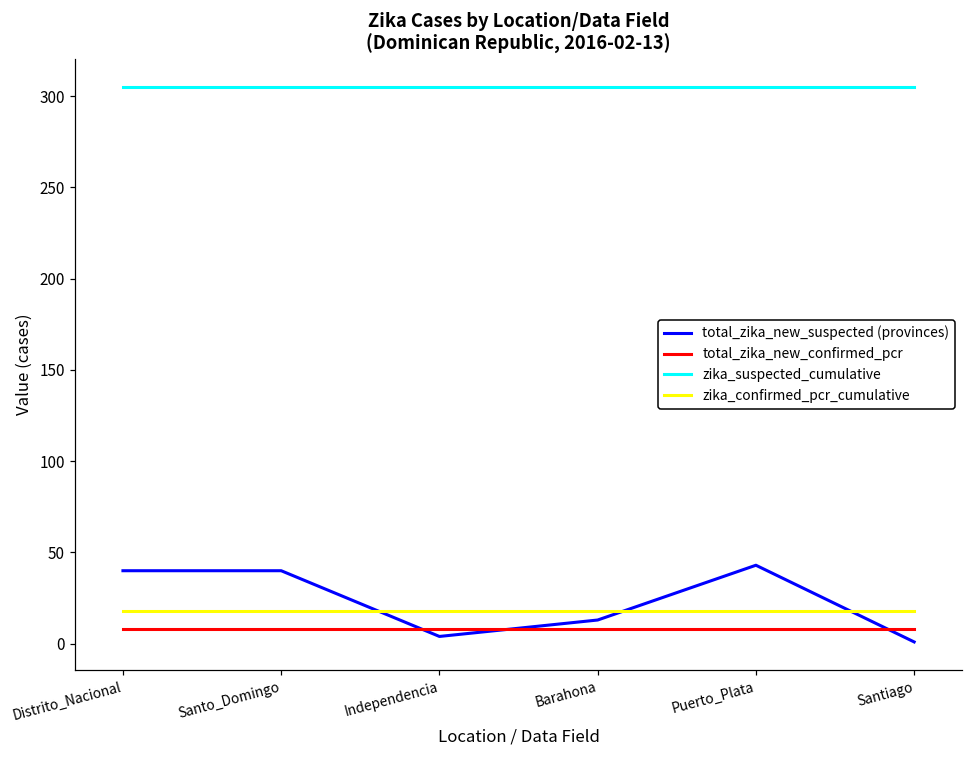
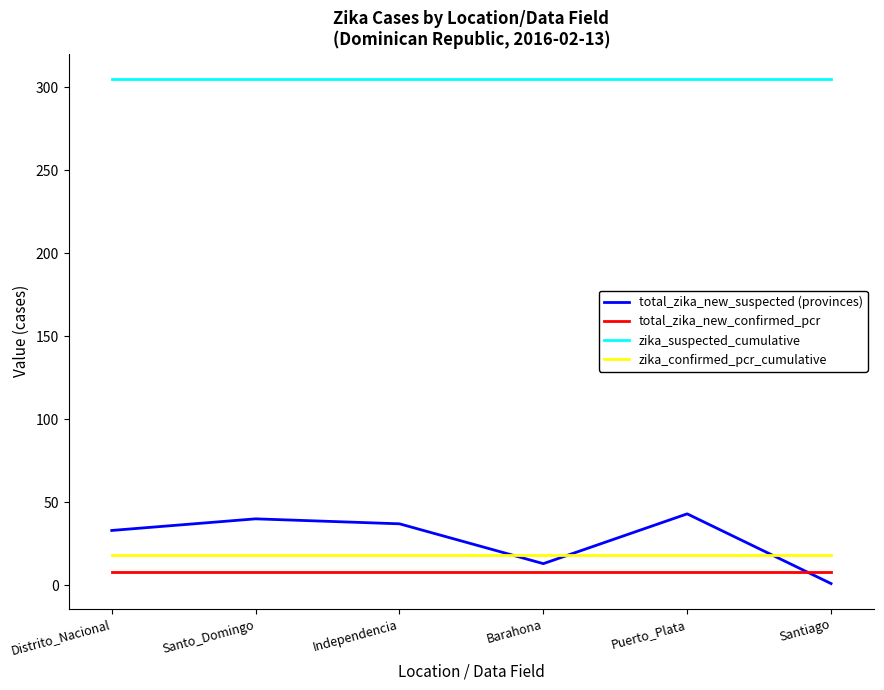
  {
    "total_zika_new_suspected (provinces)": {
-     "Distrito_Nacional": 40,
+     "Distrito_Nacional": 33,
      "Santo_Domingo": 40,
-     "Independencia": 4,
+     "Independencia": 37,
      "Barahona": 13,
      "Puerto_Plata": 43,
      "Santiago": 1
    },
    "total_zika_new_confirmed_pcr": {
      "Distrito_Nacional": 8,
      "Santo_Domingo": 8,
      "Independencia": 8,
      "Barahona": 8,
      "Puerto_Plata": 8,
      "Santiago": 8
    },
    "zika_suspected_cumulative": {
      "Distrito_Nacional": 305,
      "Santo_Domingo": 305,
      "Independencia": 305,
      "Barahona": 305,
      "Puerto_Plata": 305,
      "Santiago": 305
    },
    "zika_confirmed_pcr_cumulative": {
      "Distrito_Nacional": 18,
      "Santo_Domingo": 18,
      "Independencia": 18,
      "Barahona": 18,
      "Puerto_Plata": 18,
      "Santiago": 18
    }
  }
